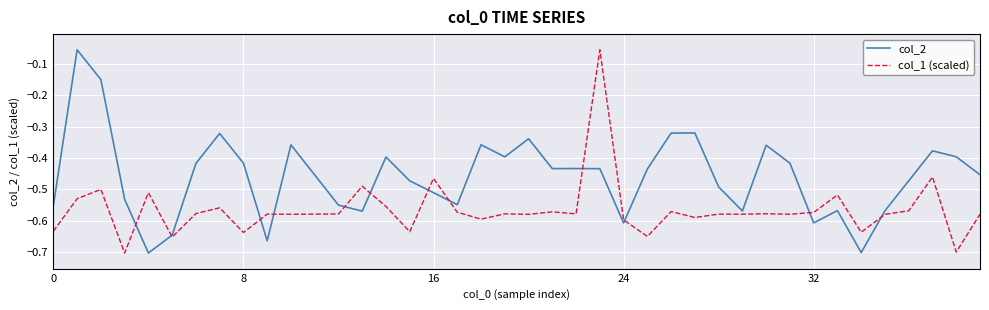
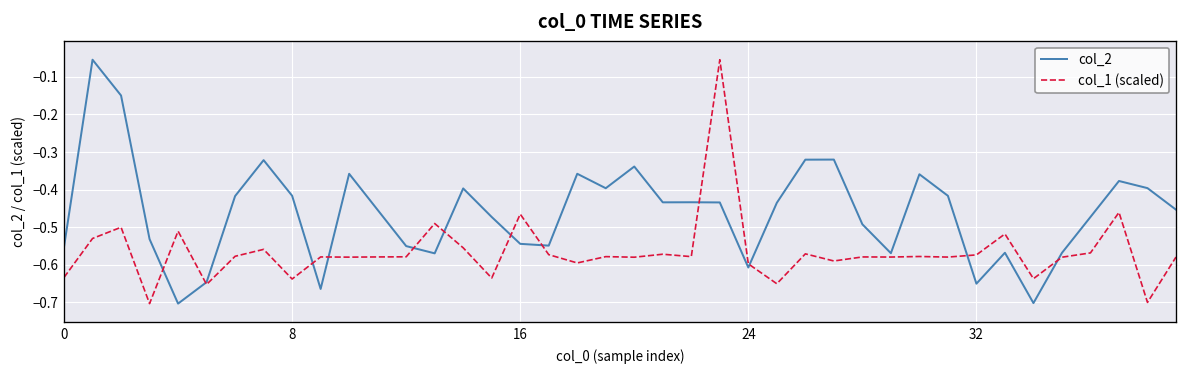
  {
    "col_2": {
      "0": -0.55,
      "8": -0.42,
-     "16": -0.51,
+     "16": -0.54,
      "24": -0.61,
-     "32": -0.61
+     "32": -0.65
    },
    "col_1 (scaled)": {
      "0": -0.63,
      "8": -0.64,
      "16": -0.47,
      "24": -0.60,
      "32": -0.57
    }
  }
